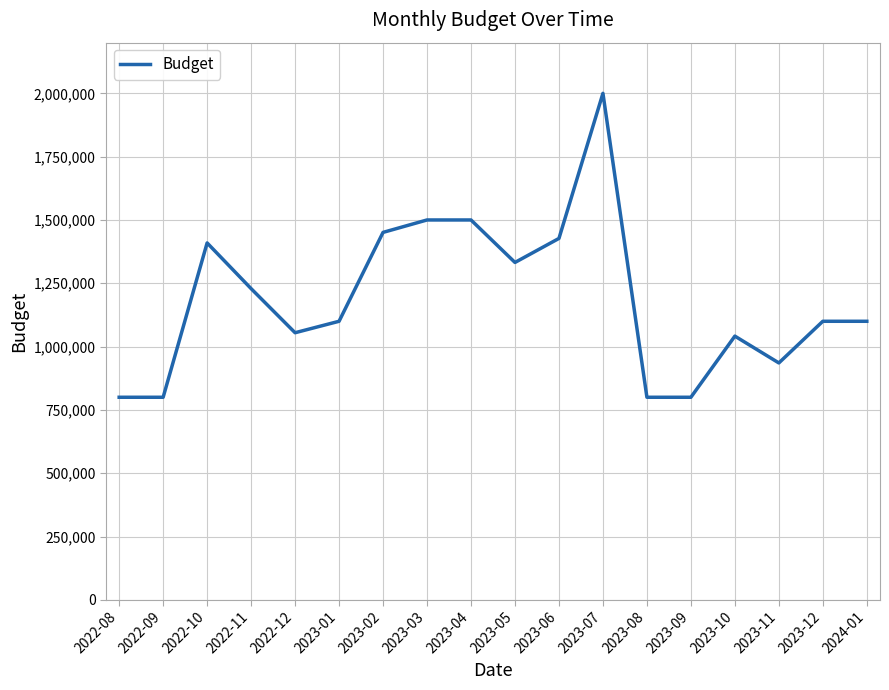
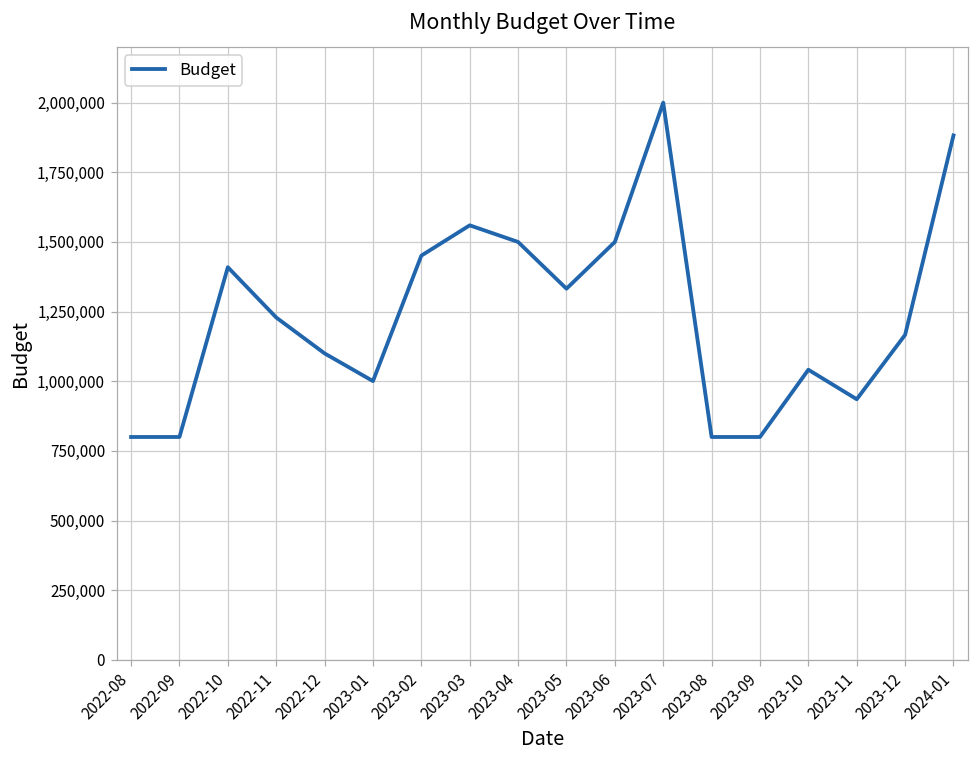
  {
    "2022-08": "800,000",
    "2022-09": "800,000",
    "2022-10": "1,410,000",
    "2022-11": "1,230,000",
-   "2022-12": "1,050,000",
-   "2023-01": "1,100,000",
+   "2022-12": "1,100,000",
+   "2023-01": "1,000,000",
    "2023-02": "1,450,000",
-   "2023-03": "1,500,000",
+   "2023-03": "1,560,000",
    "2023-04": "1,500,000",
    "2023-05": "1,330,000",
-   "2023-06": "1,430,000",
+   "2023-06": "1,500,000",
    "2023-07": "2,000,000",
    "2023-08": "800,000",
    "2023-09": "800,000",
    "2023-10": "1,040,000",
    "2023-11": "940,000",
-   "2023-12": "1,100,000",
-   "2024-01": "1,100,000"
+   "2023-12": "1,170,000",
+   "2024-01": "1,880,000"
  }
